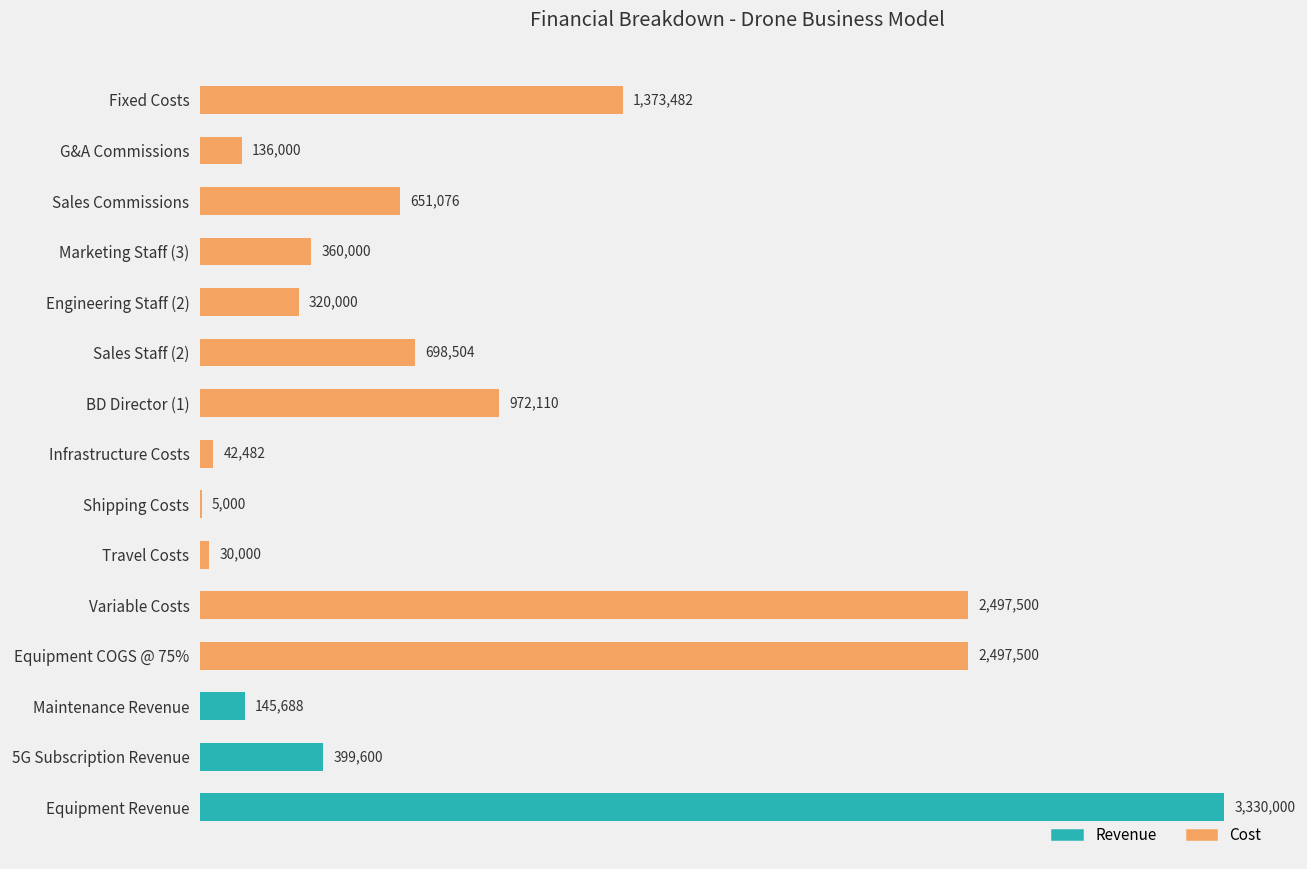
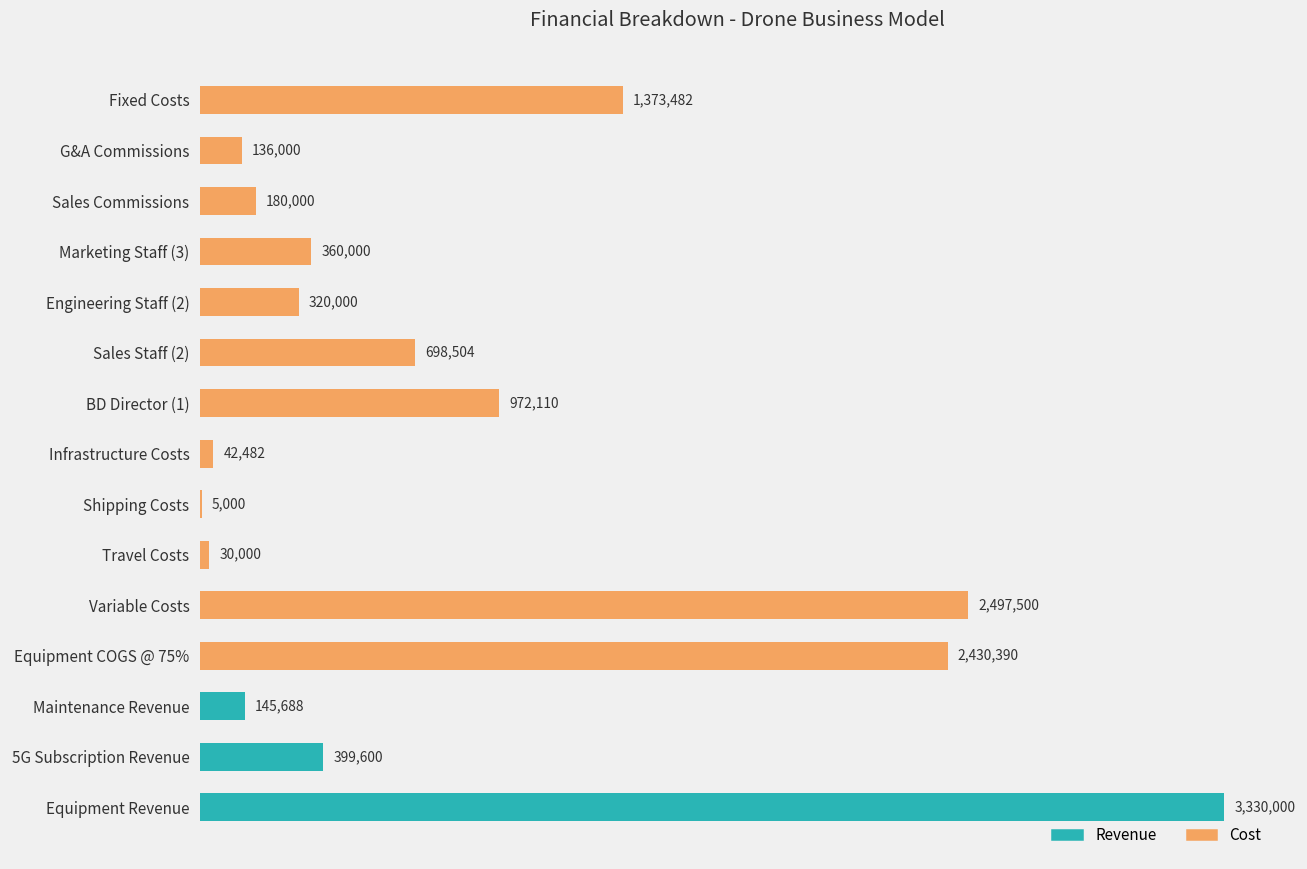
  {
    "Revenue": {
      "Maintenance Revenue": "145,688",
      "5G Subscription Revenue": "399,600",
      "Equipment Revenue": "3,330,000"
    },
    "Cost": {
      "Fixed Costs": "1,373,482",
      "G&A Commissions": "136,000",
-     "Sales Commissions": "651,076",
+     "Sales Commissions": "180,000",
      "Marketing Staff (3)": "360,000",
      "Engineering Staff (2)": "320,000",
      "Sales Staff (2)": "698,504",
      "BD Director (1)": "972,110",
      "Infrastructure Costs": "42,482",
      "Shipping Costs": "5,000",
      "Travel Costs": "30,000",
      "Variable Costs": "2,497,500",
-     "Equipment COGS @ 75%": "2,497,500"
+     "Equipment COGS @ 75%": "2,430,390"
    }
  }
